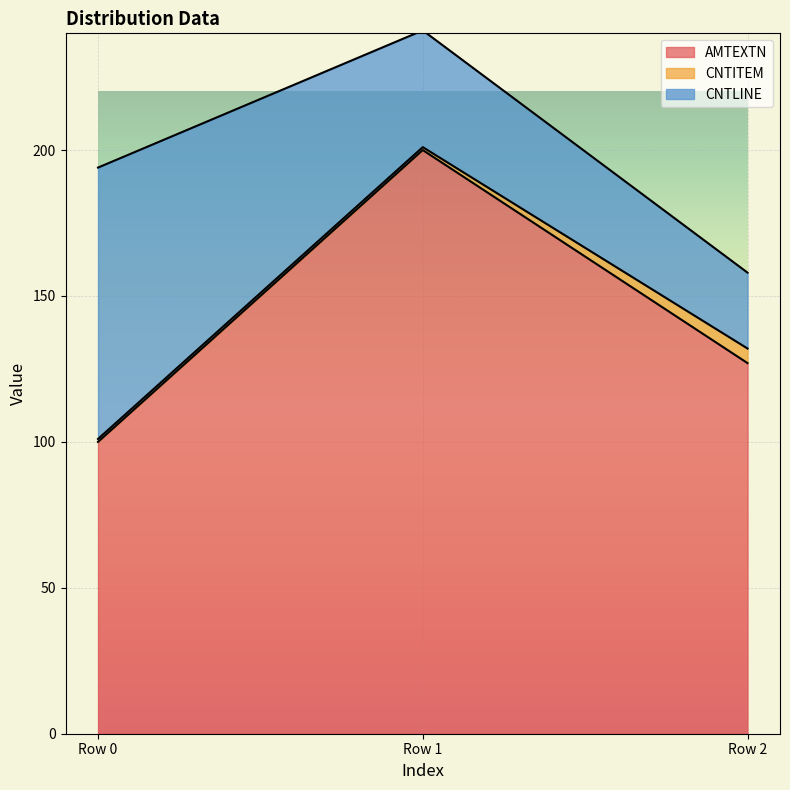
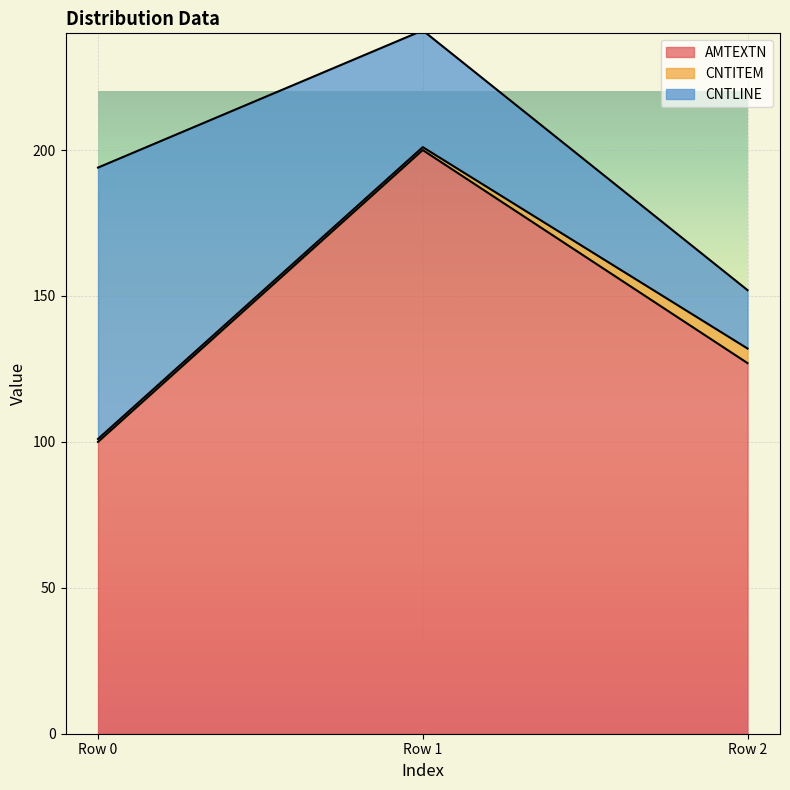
  {
    "AMTEXTN": {
      "Row 0": 100,
      "Row 1": 200,
      "Row 2": 127
    },
    "CNTITEM": {
      "Row 0": 1,
      "Row 1": 1,
      "Row 2": 5
    },
    "CNTLINE": {
      "Row 0": 93,
-     "Row 2": 26
+     "Row 2": 20
    }
  }
